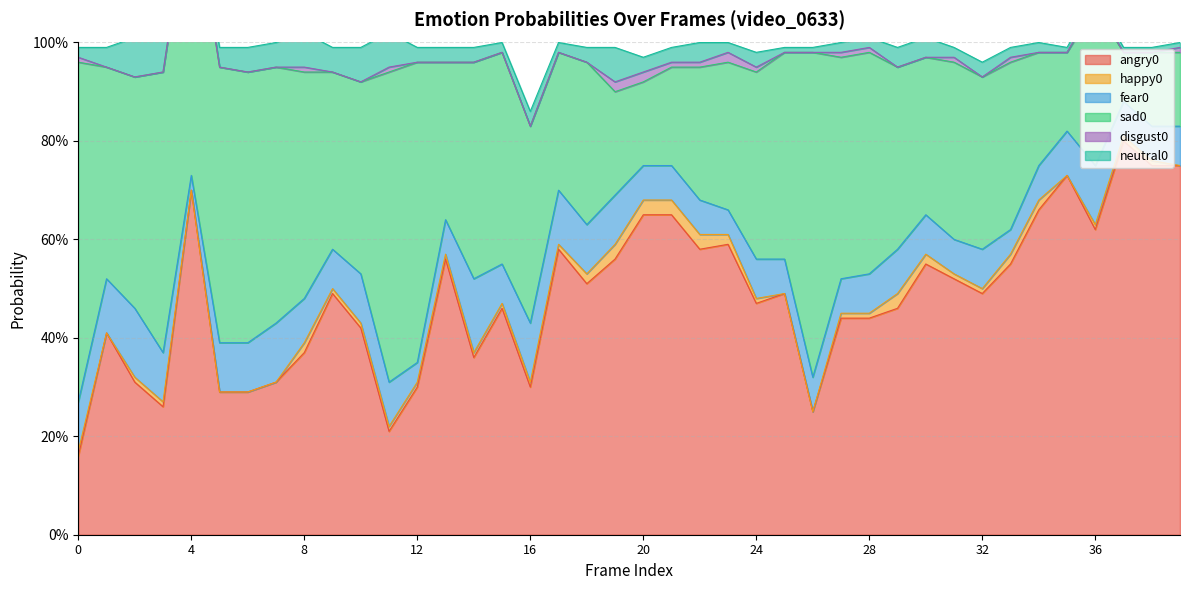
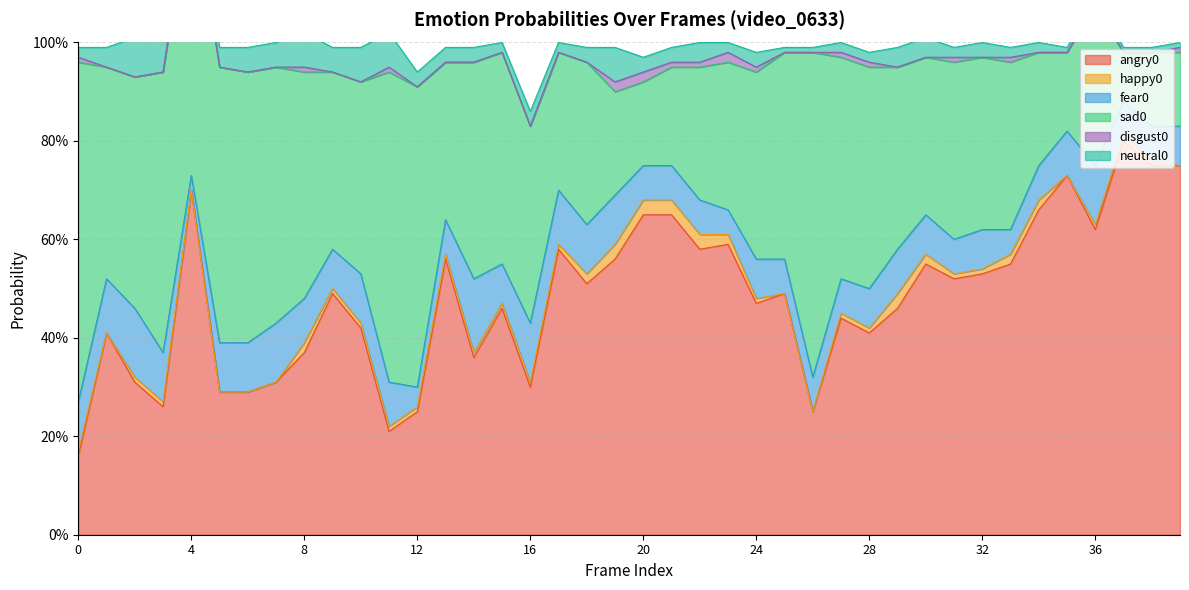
  {
    "angry0": {
      "0": "16%",
      "8": "37%",
-     "12": "30%",
+     "12": "25%",
      "16": "30%",
      "20": "65%",
      "24": "47%",
-     "28": "44%",
-     "32": "49%",
+     "28": "41%",
+     "32": "53%",
      "36": "62%"
    },
    "happy0": {
      "0": "1%",
      "8": "2%",
      "12": "1%",
      "16": "1%",
      "20": "3%",
      "24": "1%",
      "28": "1%",
      "32": "1%",
      "36": "1%"
    },
    "fear0": {
      "0": "10%",
      "4": "3%",
      "8": "9%",
      "12": "4%",
      "16": "12%",
      "20": "7%",
      "24": "8%",
      "28": "8%",
      "32": "8%"
    },
    "disgust0": {
      "0": "1%",
      "8": "1%",
      "20": "2%",
      "24": "1%",
      "28": "1%"
    }
  }
